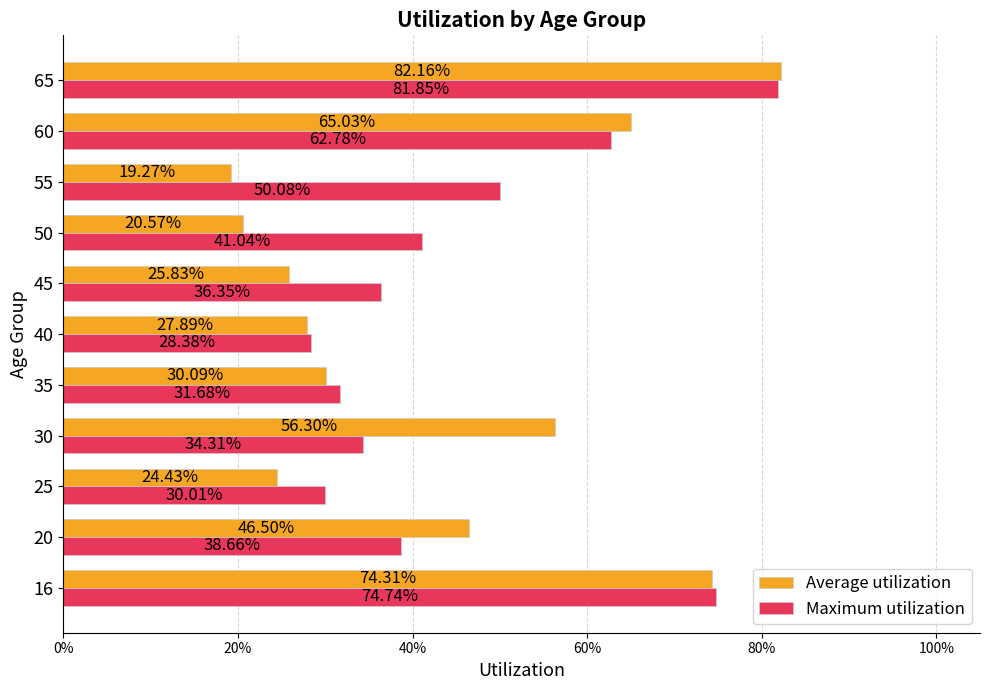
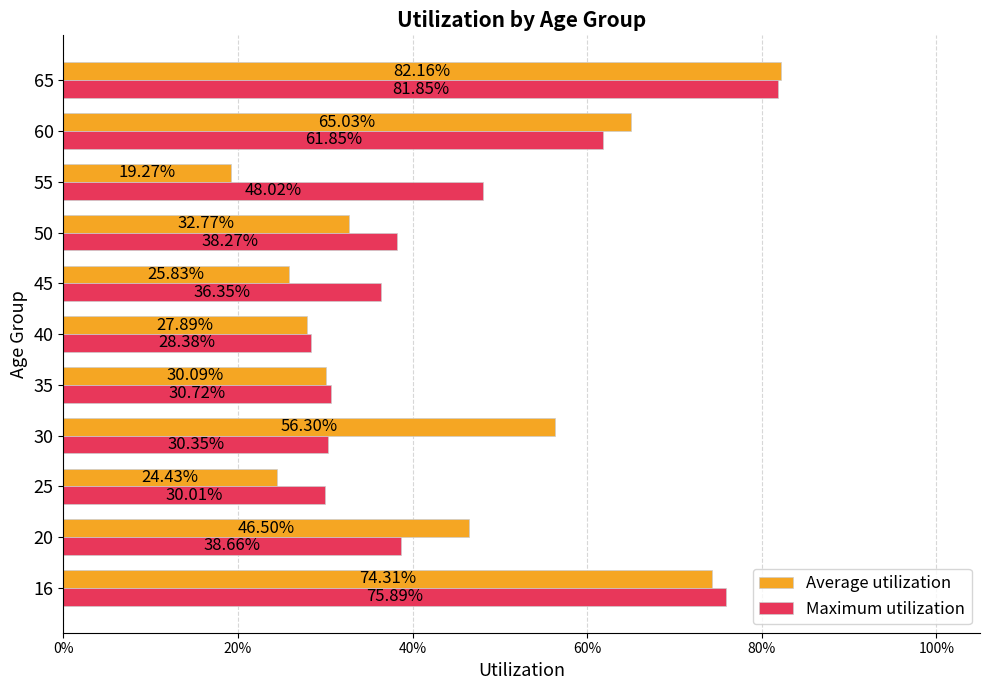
  {
    "Average utilization": {
      "65": "82.16%",
      "60": "65.03%",
      "55": "19.27%",
-     "50": "20.57%",
+     "50": "32.77%",
      "45": "25.83%",
      "40": "27.89%",
      "35": "30.09%",
      "30": "56.30%",
      "25": "24.43%",
      "20": "46.50%",
      "16": "74.31%"
    },
    "Maximum utilization": {
      "65": "81.85%",
-     "60": "62.78%",
-     "55": "50.08%",
-     "50": "41.04%",
+     "60": "61.85%",
+     "55": "48.02%",
+     "50": "38.27%",
      "45": "36.35%",
      "40": "28.38%",
-     "35": "31.68%",
-     "30": "34.31%",
+     "35": "30.72%",
+     "30": "30.35%",
      "25": "30.01%",
      "20": "38.66%",
-     "16": "74.74%"
+     "16": "75.89%"
    }
  }
